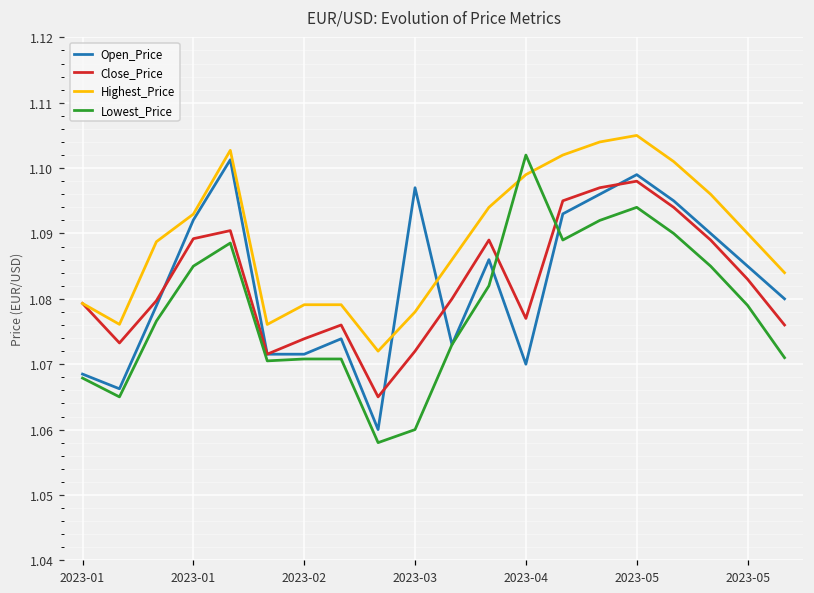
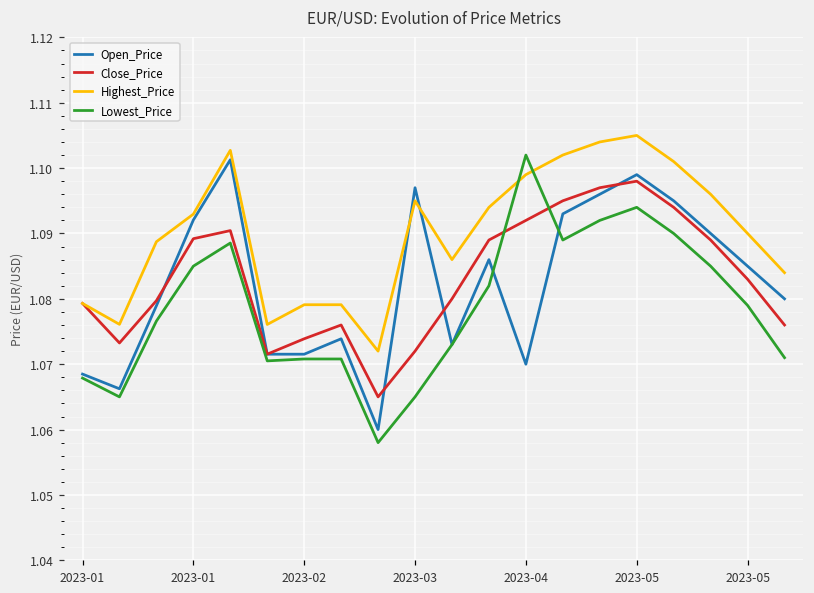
  {
    "Open_Price": {
      "2023-02": 1.072,
      "2023-03": 1.097,
      "2023-04": 1.070
    },
    "Close_Price": {
      "2023-02": 1.074,
      "2023-03": 1.072,
-     "2023-04": 1.077
+     "2023-04": 1.092
    },
    "Highest_Price": {
      "2023-02": 1.079,
-     "2023-03": 1.078,
+     "2023-03": 1.095,
      "2023-04": 1.099
    },
    "Lowest_Price": {
      "2023-02": 1.071,
-     "2023-03": 1.060,
+     "2023-03": 1.065,
      "2023-04": 1.102
    }
  }
